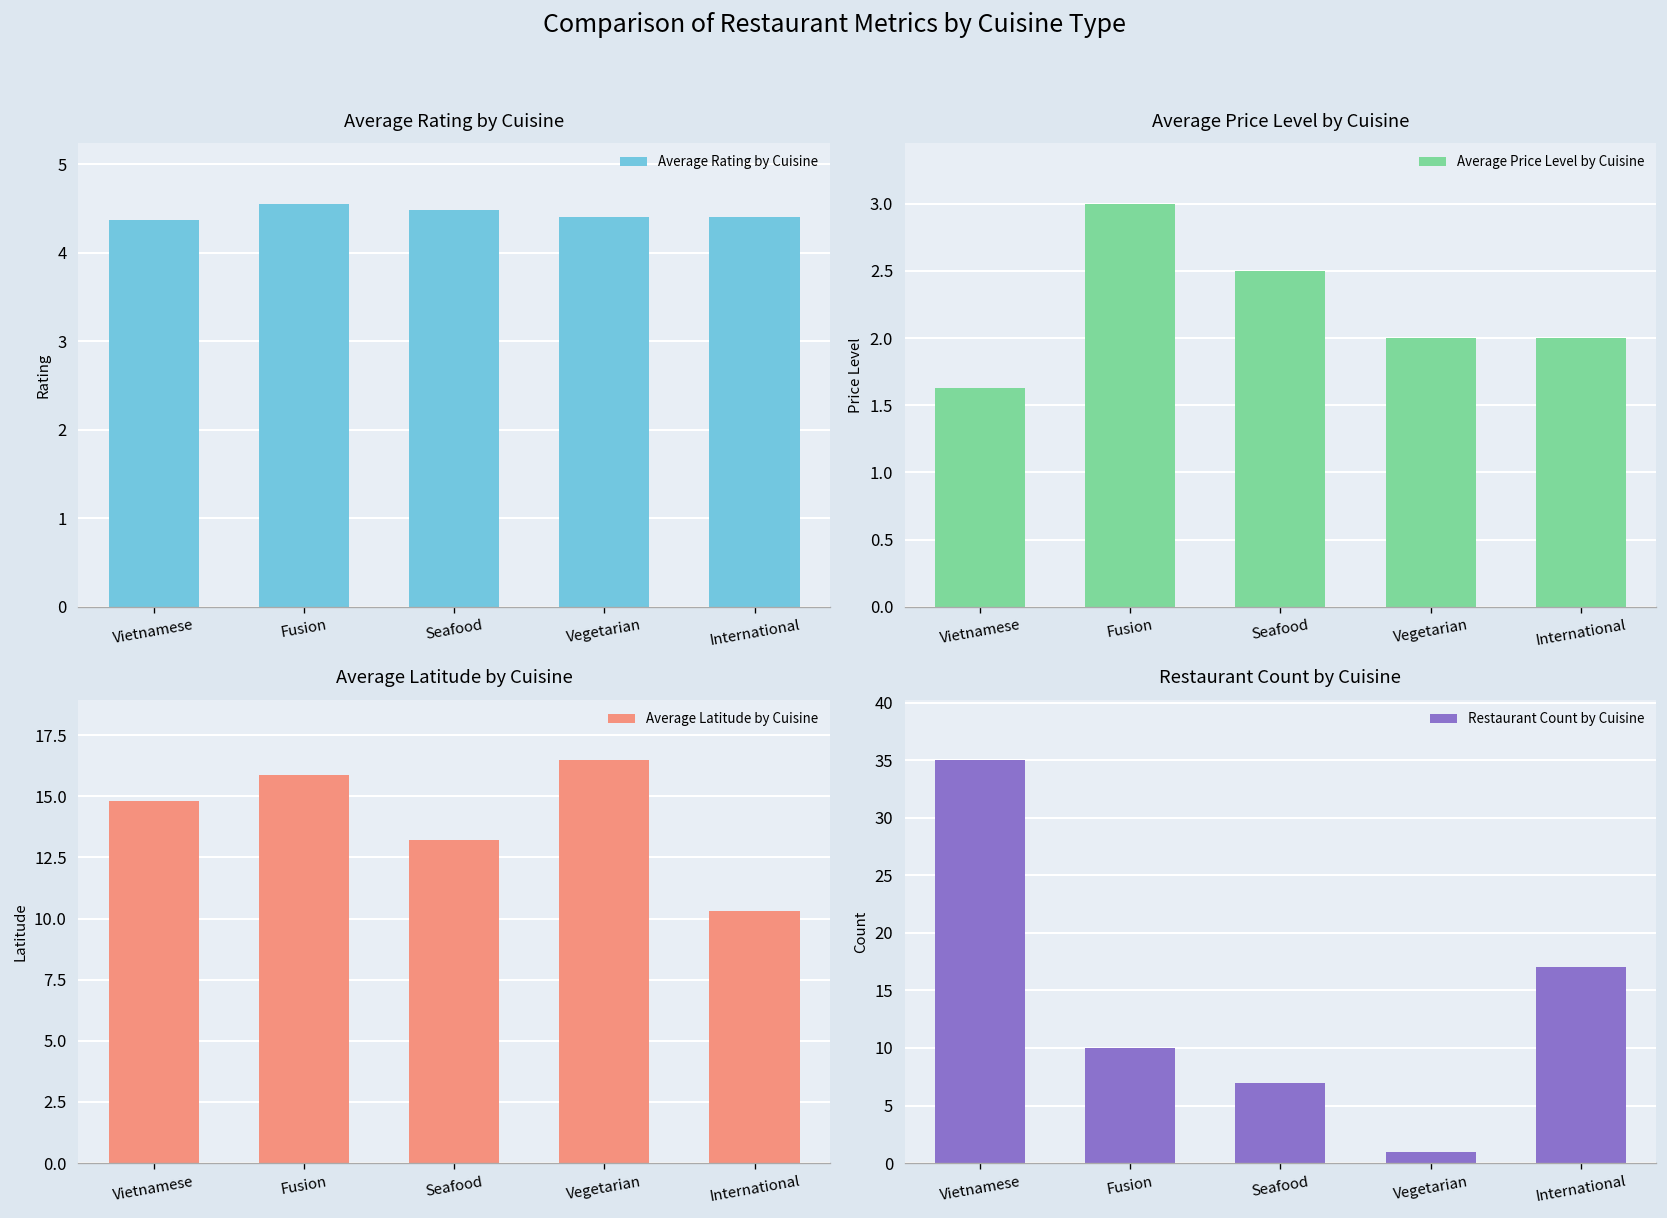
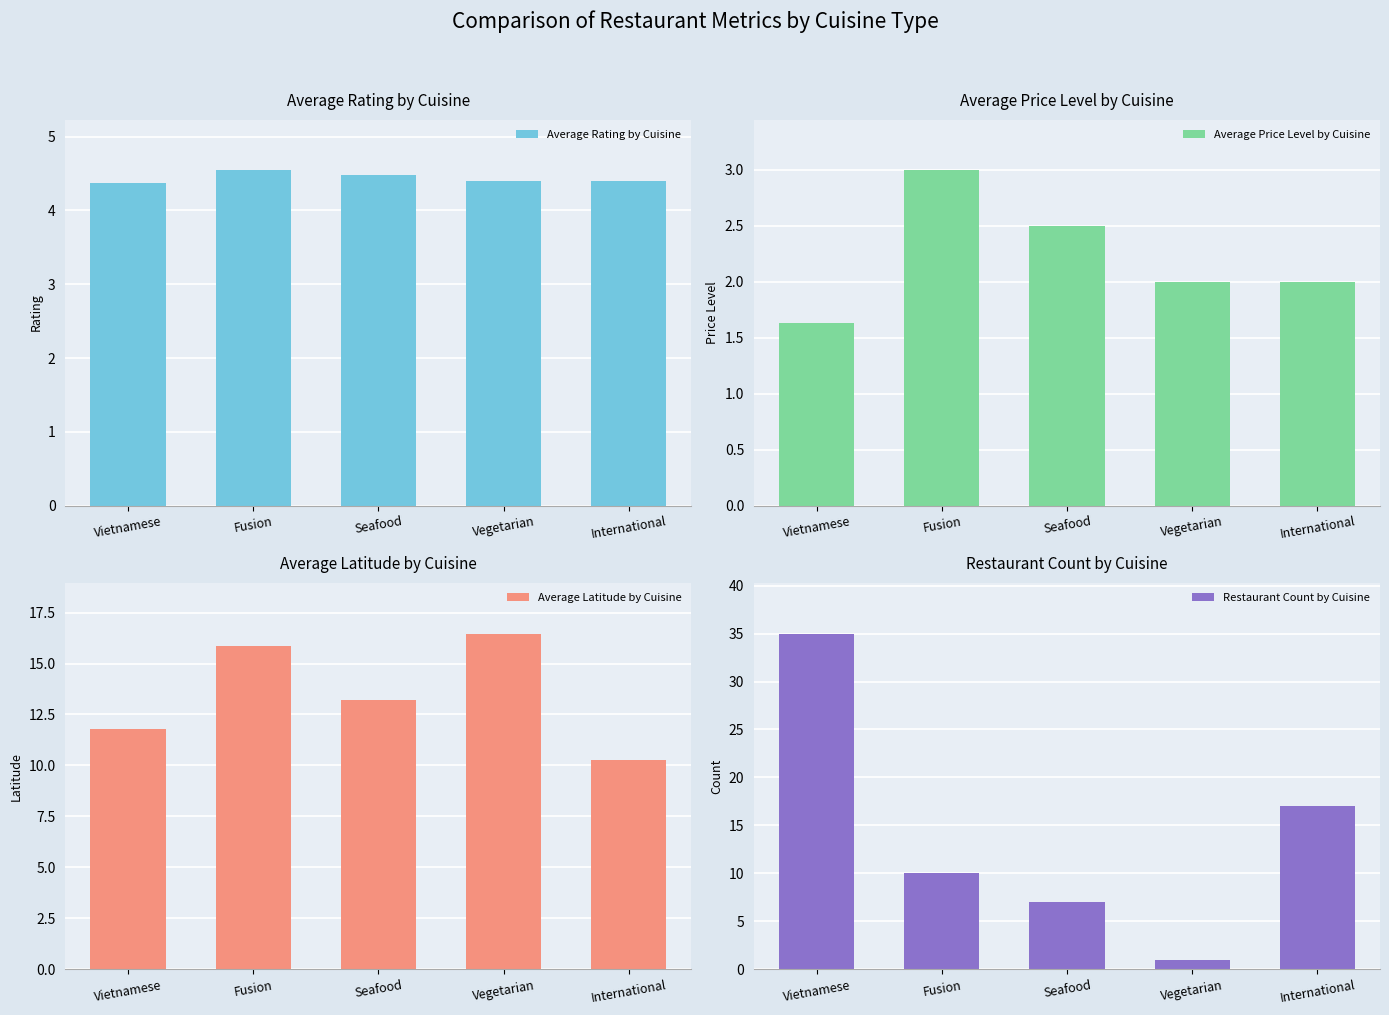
  {
    "Average Rating by Cuisine": {
      "Vietnamese": 4.4,
      "Fusion": 4.6,
      "Seafood": 4.5,
      "Vegetarian": 4.4,
      "International": 4.4
    },
    "Average Price Level by Cuisine": {
      "Vietnamese": 1.63,
      "Fusion": 3.00,
      "Seafood": 2.50,
      "Vegetarian": 2.00,
      "International": 2.00
    },
    "Average Latitude by Cuisine": {
-     "Vietnamese": 14.8,
+     "Vietnamese": 11.8,
      "Fusion": 15.9,
      "Seafood": 13.2,
      "Vegetarian": 16.5,
      "International": 10.3
    },
    "Restaurant Count by Cuisine": {
      "Vietnamese": 35,
      "Fusion": 10,
      "Seafood": 7,
      "Vegetarian": 1,
      "International": 17
    }
  }
